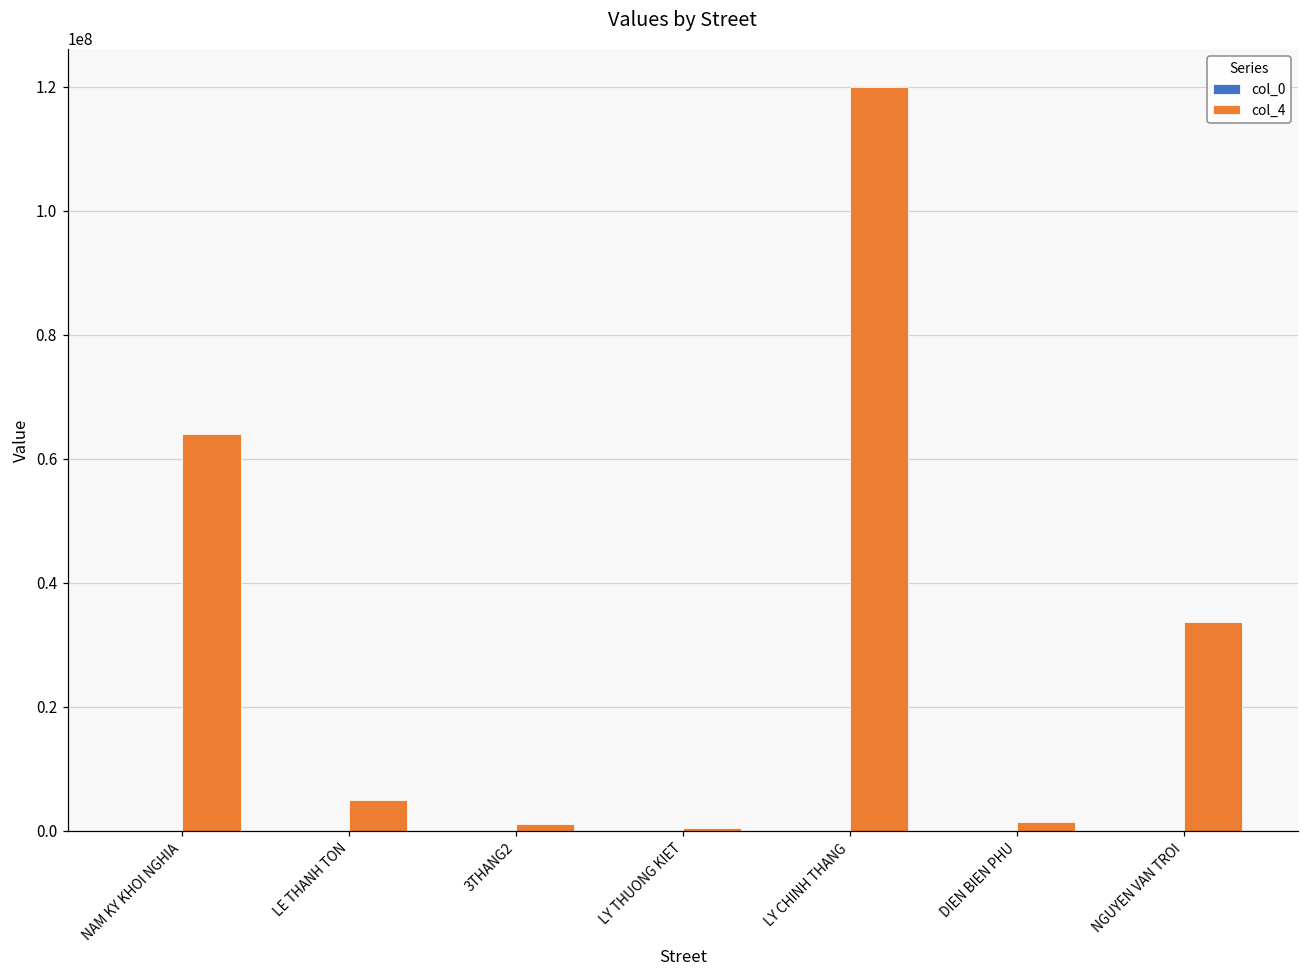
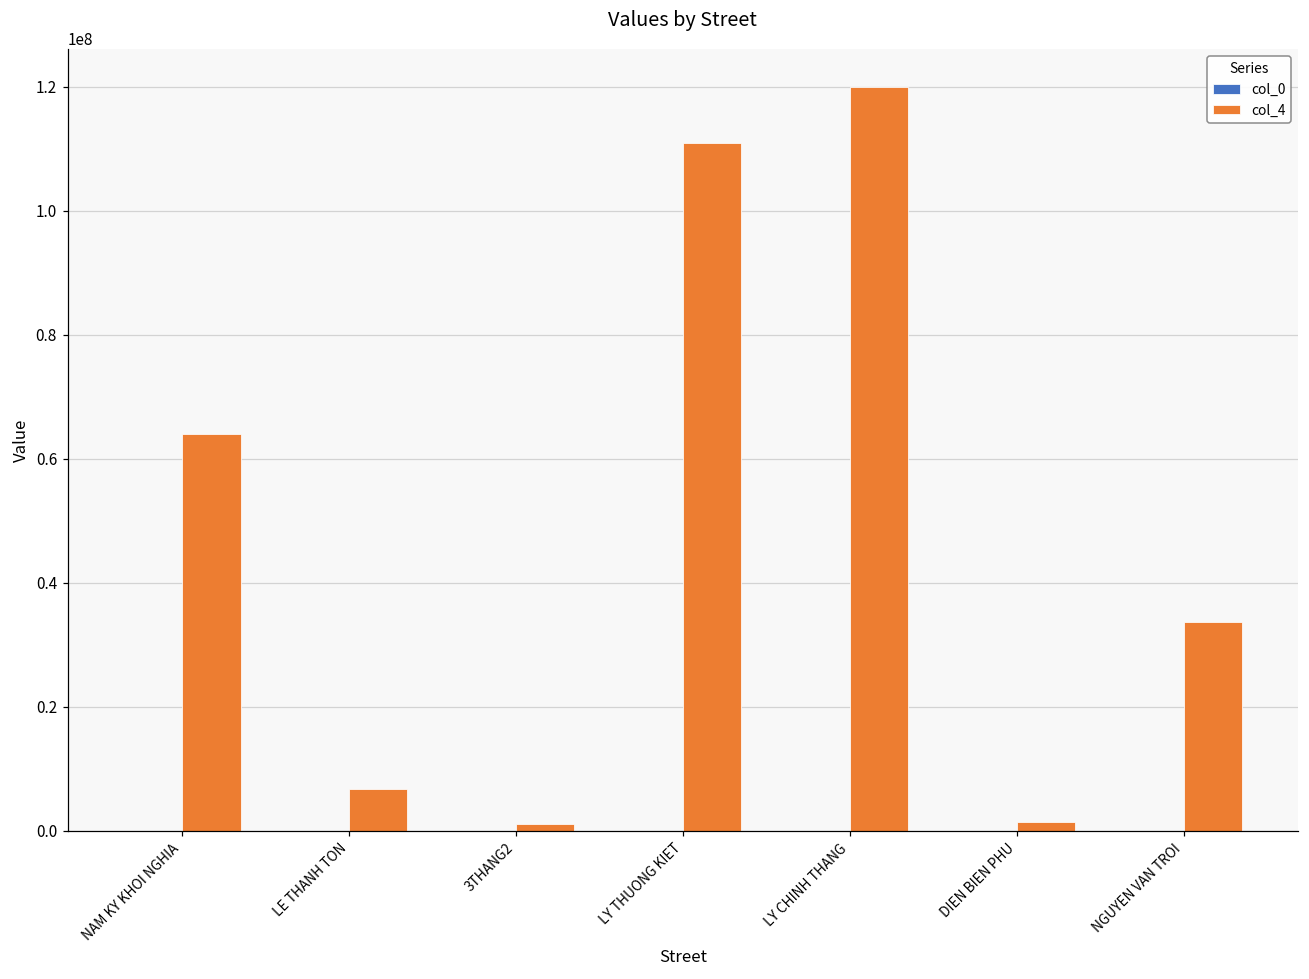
  {
    "col_4": {
      "NAM KY KHOI NGHIA": 64000000,
-     "LE THANH TON": 5000000,
+     "LE THANH TON": 7000000,
      "3THANG2": 1000000,
-     "LY THUONG KIET": 1000000,
+     "LY THUONG KIET": 111000000,
      "LY CHINH THANG": 120000000,
      "DIEN BIEN PHU": 1000000,
      "NGUYEN VAN TROI": 34000000
    }
  }
